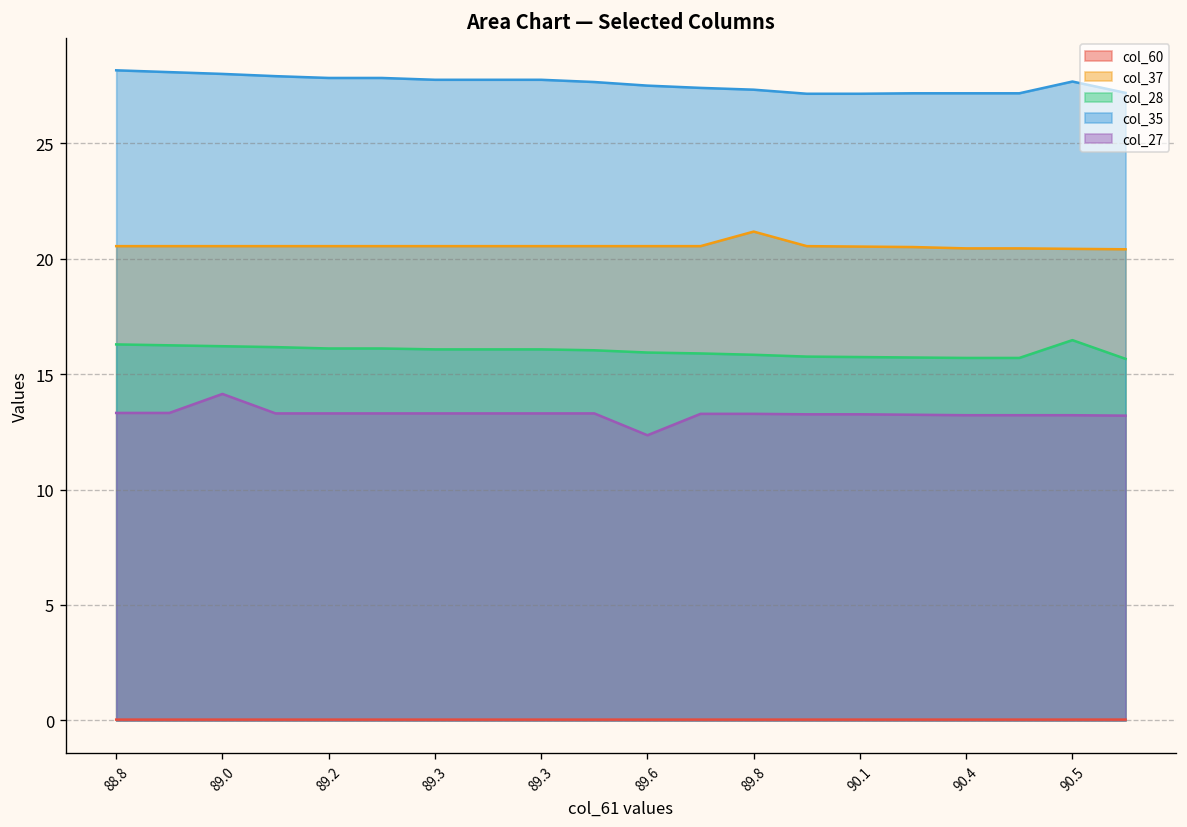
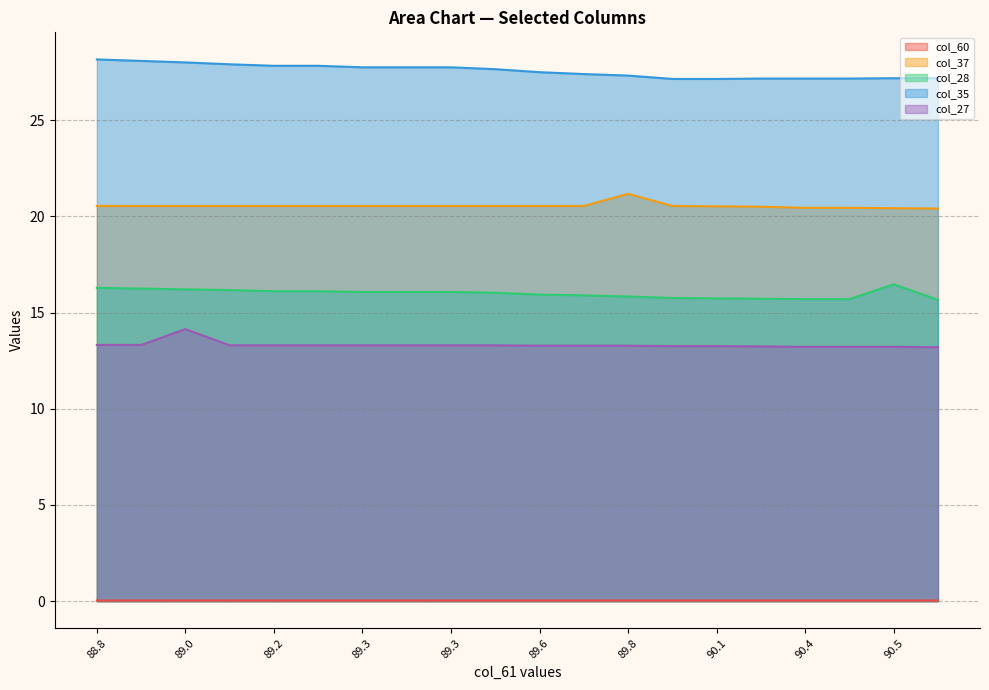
  {
    "col_60": {
      "88.8": 0.0,
      "89.0": 0.0,
      "89.6": 0.0,
      "89.8": 0.0,
      "90.1": 0.0,
      "90.5": 0.0
    },
    "col_37": {
      "88.8": 20.5,
      "89.0": 20.5,
      "89.6": 20.5,
      "89.8": 21.2,
      "90.1": 20.5,
      "90.5": 20.4
    },
    "col_28": {
      "88.8": 16.3,
      "89.0": 16.2,
      "89.6": 15.9,
      "89.8": 15.8,
      "90.1": 15.7,
      "90.5": 16.5
    },
    "col_35": {
      "88.8": 28.2,
      "89.0": 28.0,
      "89.6": 27.5,
      "89.8": 27.3,
      "90.1": 27.1,
-     "90.5": 27.7
+     "90.5": 27.2
    },
    "col_27": {
      "88.8": 13.3,
      "89.0": 14.1,
-     "89.6": 12.4,
+     "89.6": 13.3,
      "89.8": 13.3,
      "90.1": 13.3,
      "90.5": 13.2
    }
  }
